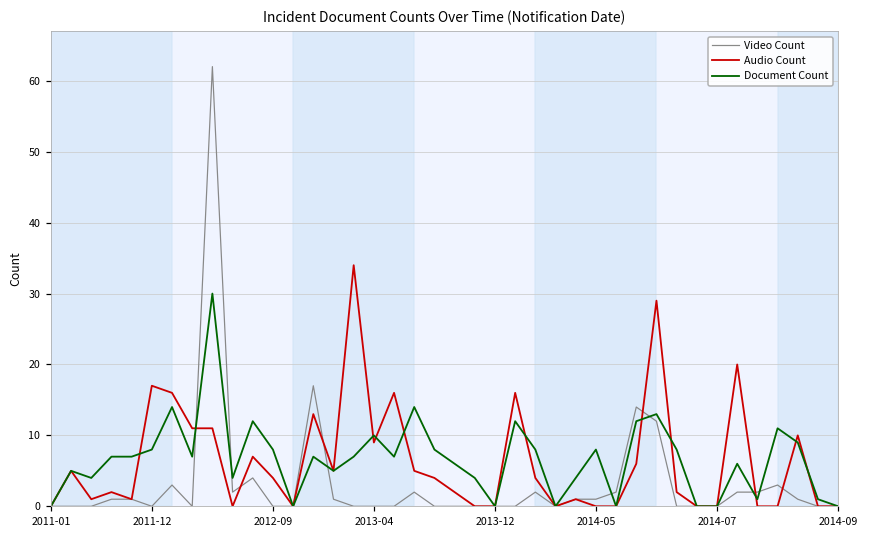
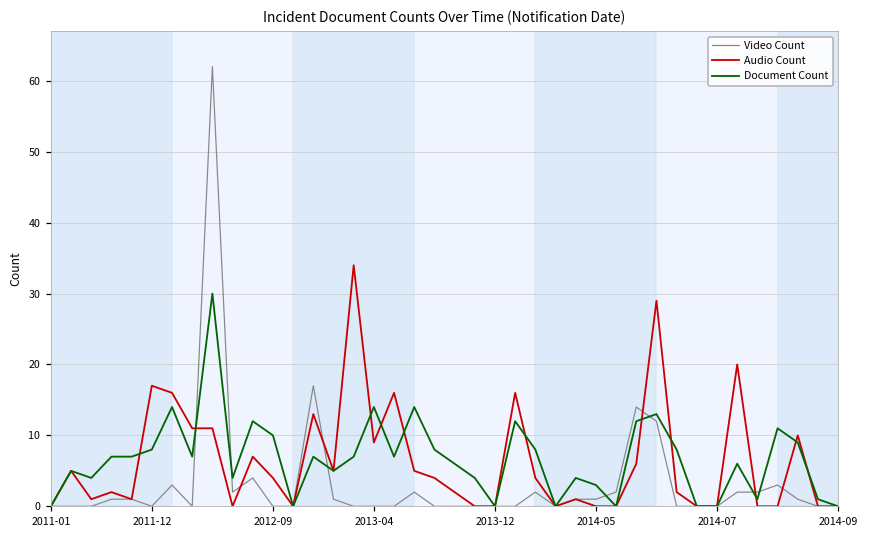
  {
    "Video Count": {
      "2011-12": 0,
      "2012-09": 0,
      "2013-04": 0,
      "2014-05": 1
    },
    "Audio Count": {
      "2011-12": 17,
      "2012-09": 4,
      "2013-04": 9,
      "2014-05": 0
    },
    "Document Count": {
      "2011-12": 8,
-     "2012-09": 8,
-     "2013-04": 10,
-     "2014-05": 8
+     "2012-09": 10,
+     "2013-04": 14,
+     "2014-05": 3
    }
  }
